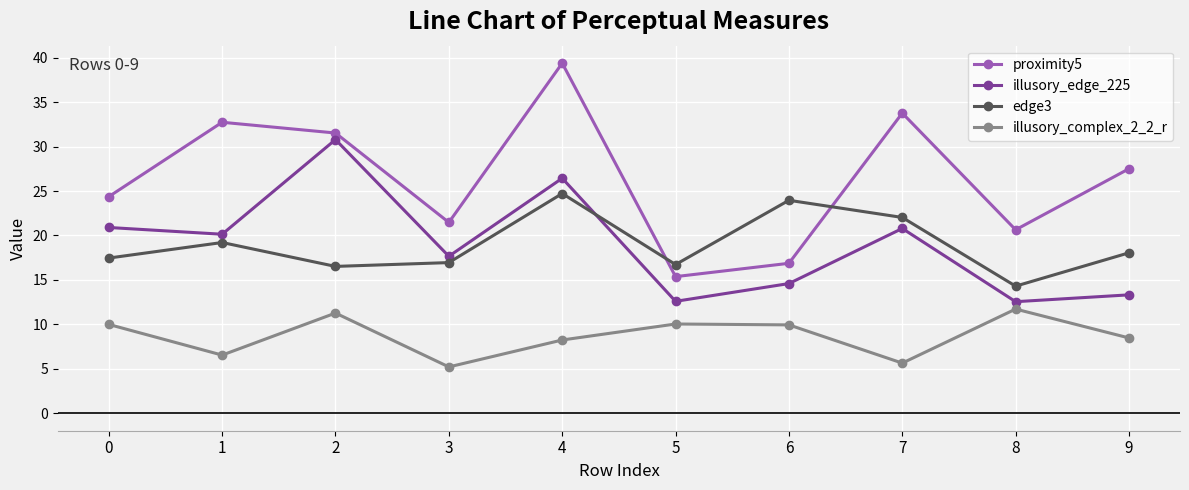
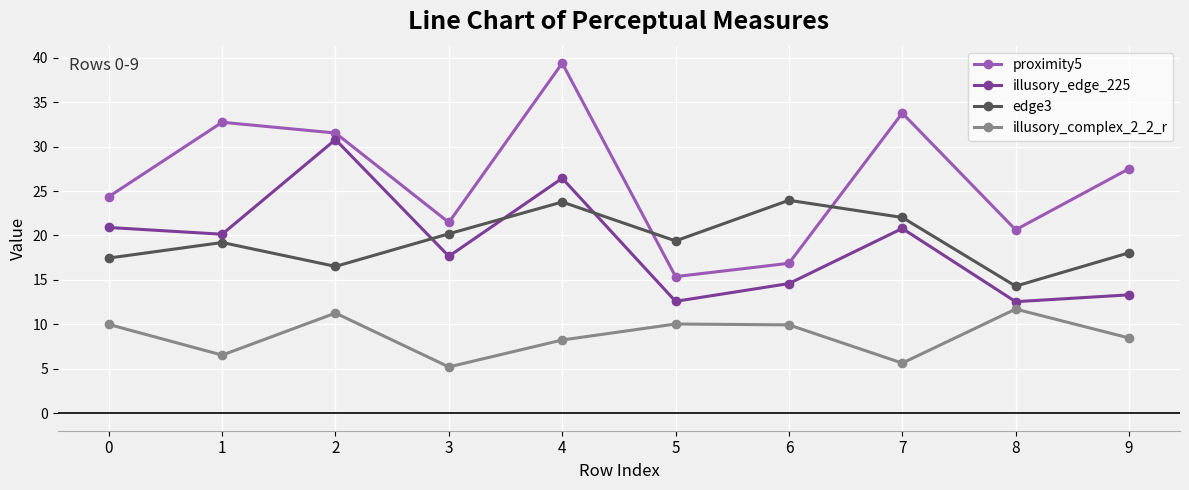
  {
    "edge3": {
      "0": 17,
      "1": 19,
      "2": 17,
-     "3": 17,
-     "4": 25,
-     "5": 17,
+     "3": 20,
+     "4": 24,
+     "5": 19,
      "6": 24,
      "7": 22,
      "8": 14,
      "9": 18
    },
    "illusory_complex_2_2_r": {
      "0": 10,
      "1": 7,
      "2": 11,
      "3": 5,
      "4": 8,
      "5": 10,
      "6": 10,
      "7": 6,
      "8": 12,
      "9": 8
    }
  }
